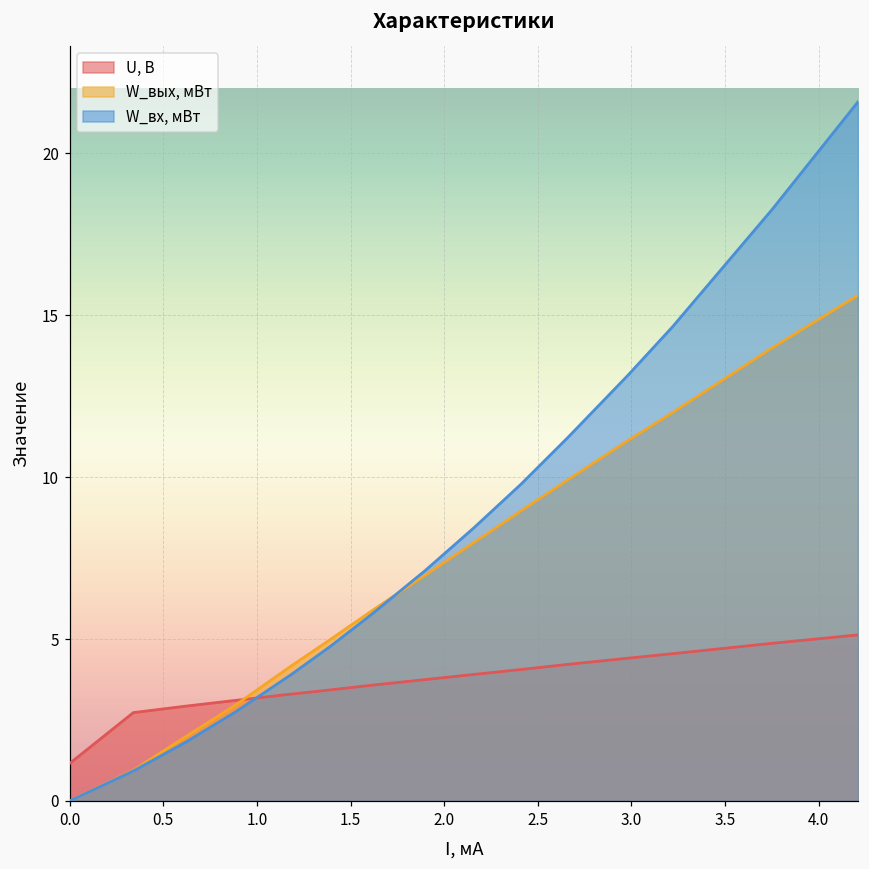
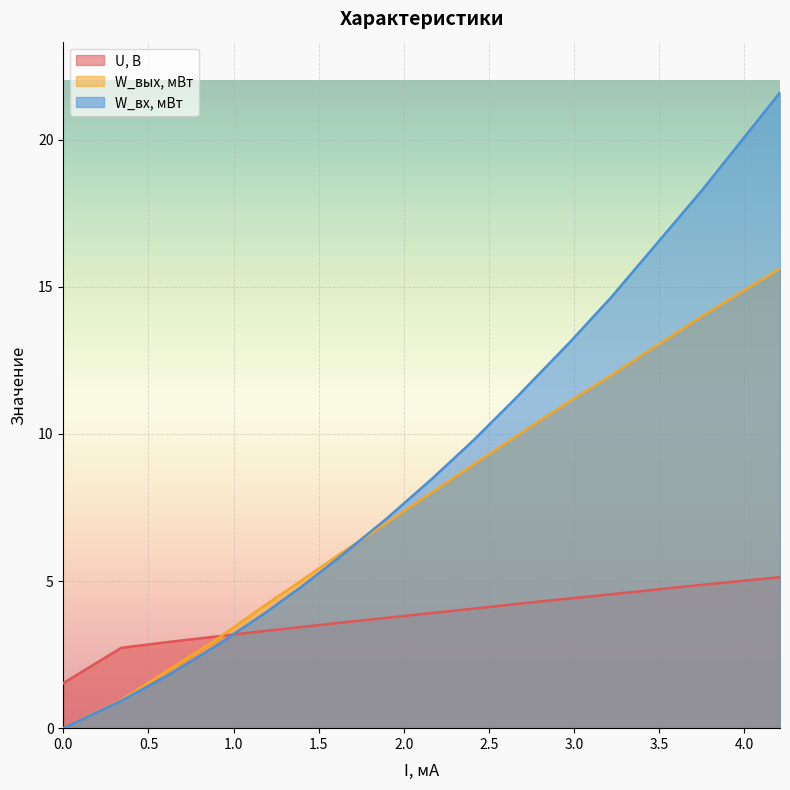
  {
    "U, В": {
-     "0.0": 1.2
+     "0.0": 1.5
    }
  }
